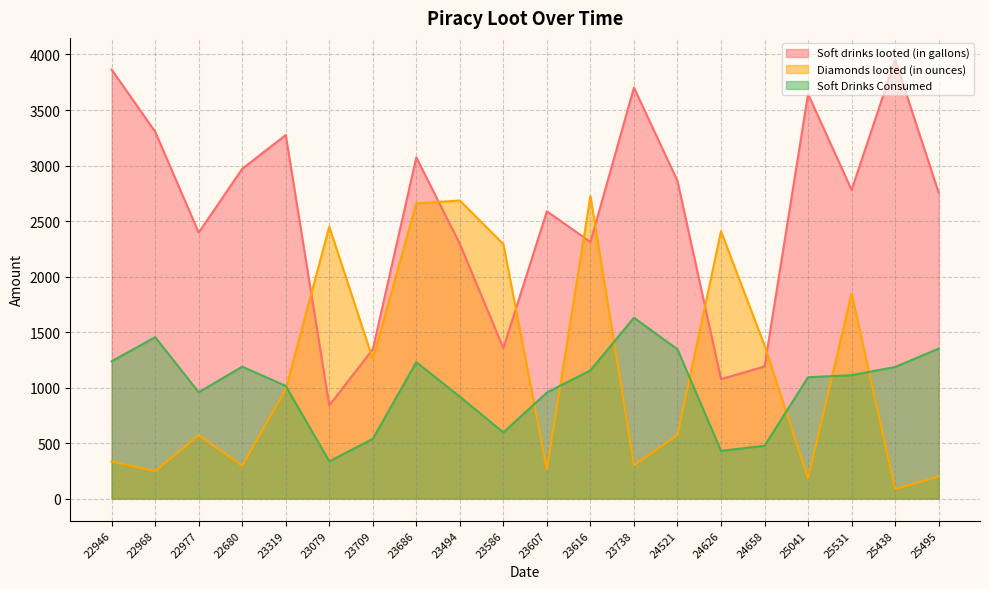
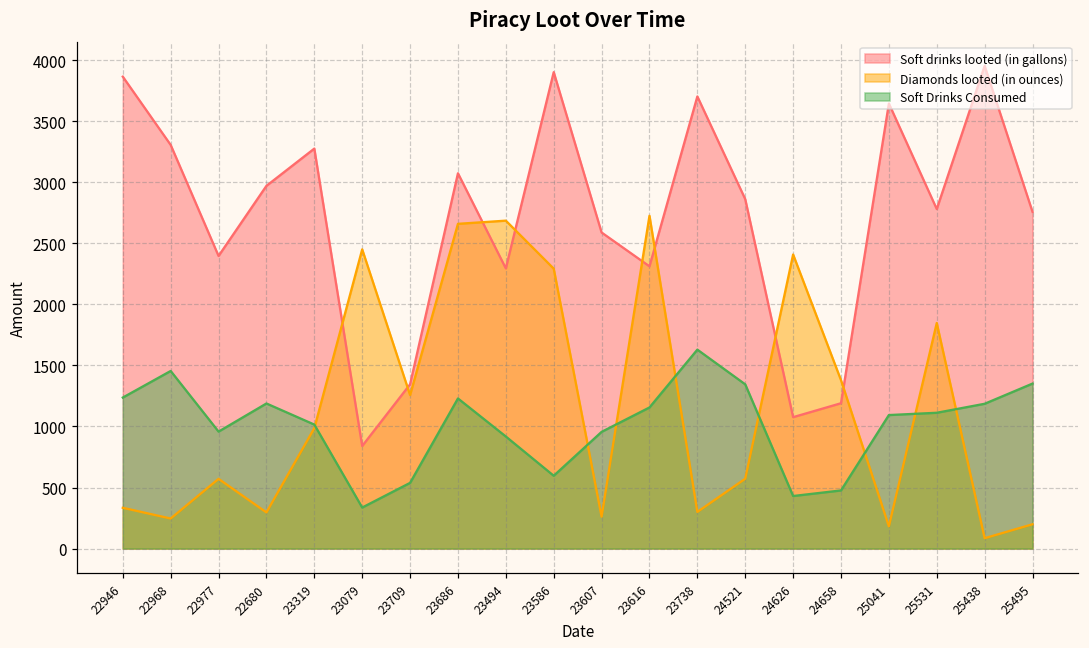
  {
    "Soft drinks looted (in gallons)": {
      "22946": 3860,
      "22968": 3310,
      "22977": 2400,
      "22680": 2970,
      "23319": 3280,
      "23079": 840,
      "23709": 1350,
      "23686": 3070,
      "23494": 2290,
-     "23586": 1360,
+     "23586": 3900,
      "23607": 2590,
      "23616": 2310,
      "23738": 3700,
      "24521": 2860,
      "24626": 1080,
      "24658": 1190,
      "25531": 2780,
      "25495": 2760
    },
    "Diamonds looted (in ounces)": {
      "22946": 330,
      "22968": 250,
      "22977": 570,
      "22680": 300,
      "23319": 990,
      "23079": 2450,
      "23709": 1260,
      "23686": 2660,
      "23494": 2690,
      "23586": 2290,
      "23607": 260,
      "23616": 2730,
      "23738": 300,
      "24521": 570,
      "24626": 2410,
      "24658": 1380,
      "25041": 180,
      "25531": 1850,
      "25438": 90,
      "25495": 200
    },
    "Soft Drinks Consumed": {
      "22946": 1240,
      "22968": 1450,
      "22977": 960,
      "22680": 1190,
      "23319": 1020,
      "23079": 340,
      "23709": 540,
      "23686": 1230,
      "23494": 920,
      "23586": 600,
      "23607": 960,
      "23616": 1160,
      "23738": 1630,
      "24521": 1340,
      "24626": 430,
      "24658": 480,
      "25041": 1090,
      "25531": 1110,
      "25438": 1190,
      "25495": 1350
    }
  }
